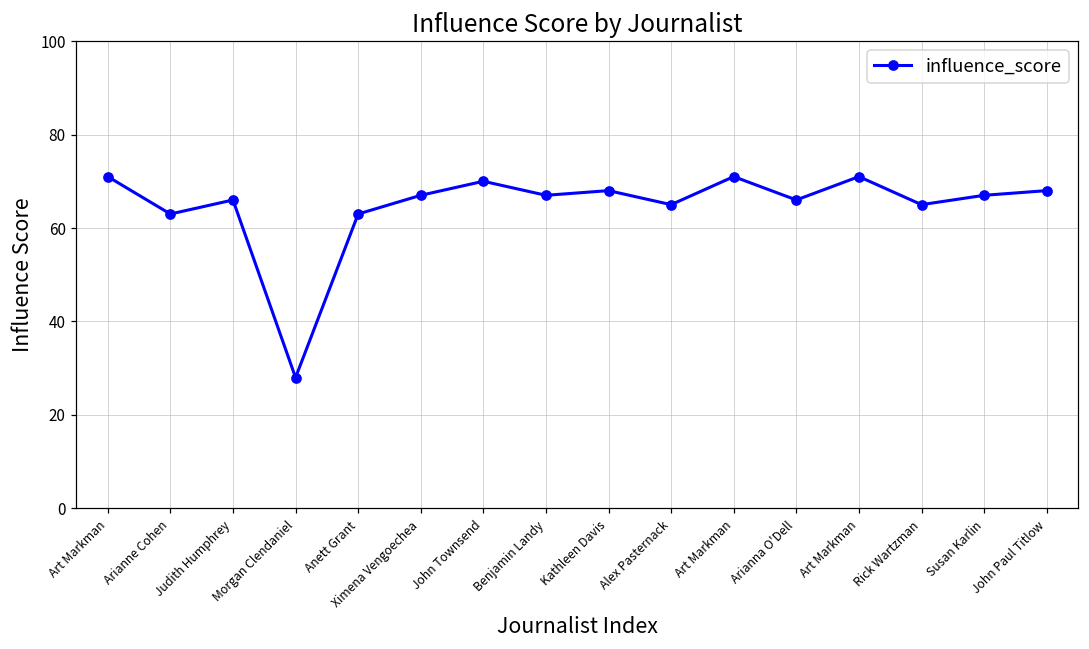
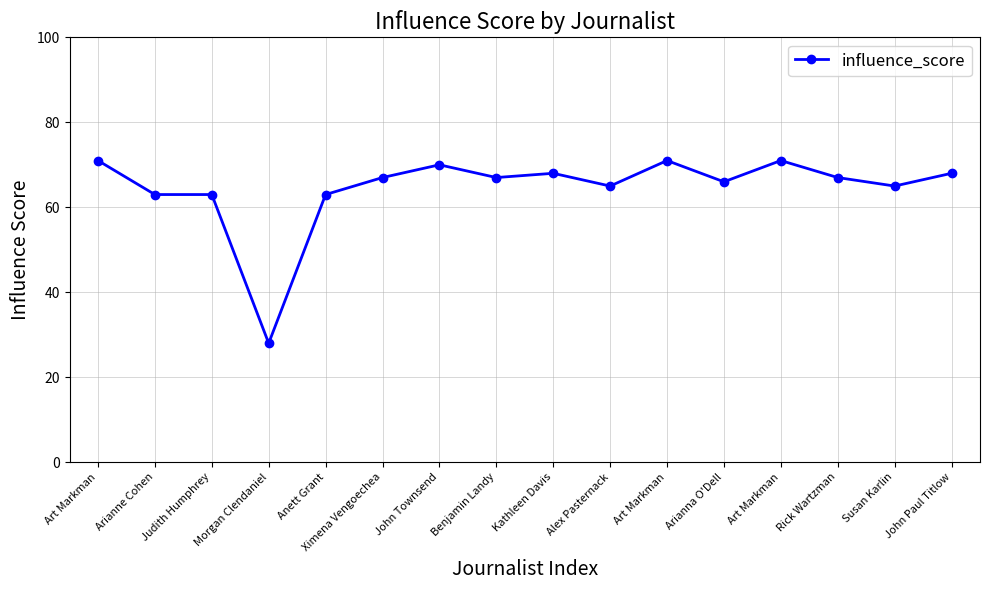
  {
    "Arianne Cohen": 63,
-   "Judith Humphrey": 66,
+   "Judith Humphrey": 63,
    "Morgan Clendaniel": 28,
    "Anett Grant": 63,
    "Ximena Vengoechea": 67,
    "John Townsend": 70,
    "Benjamin Landy": 67,
    "Kathleen Davis": 68,
    "Alex Pasternack": 65,
    "Arianna O'Dell": 66,
-   "Rick Wartzman": 65,
-   "Susan Karlin": 67,
+   "Rick Wartzman": 67,
+   "Susan Karlin": 65,
    "John Paul Titlow": 68
  }
